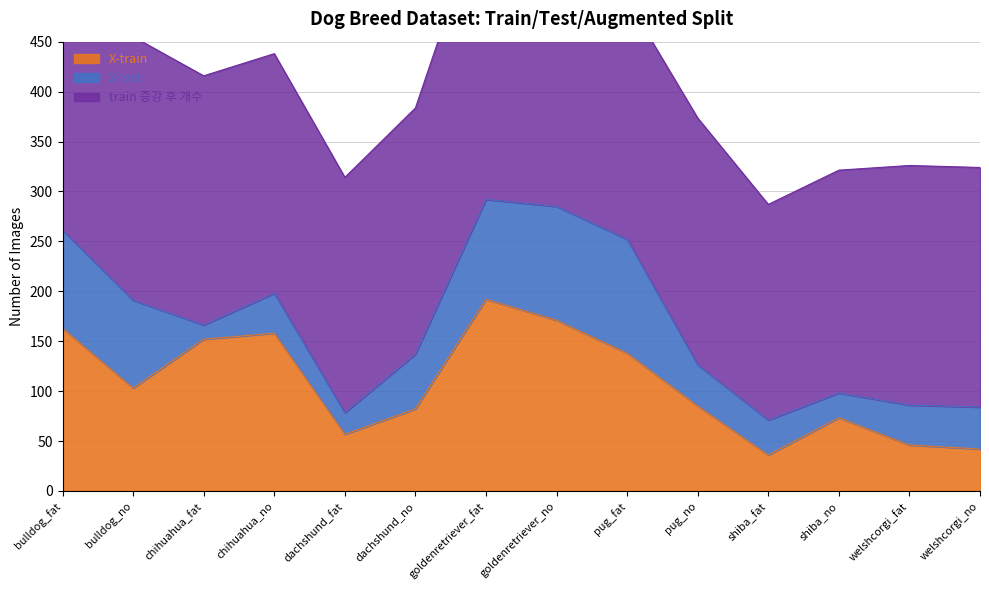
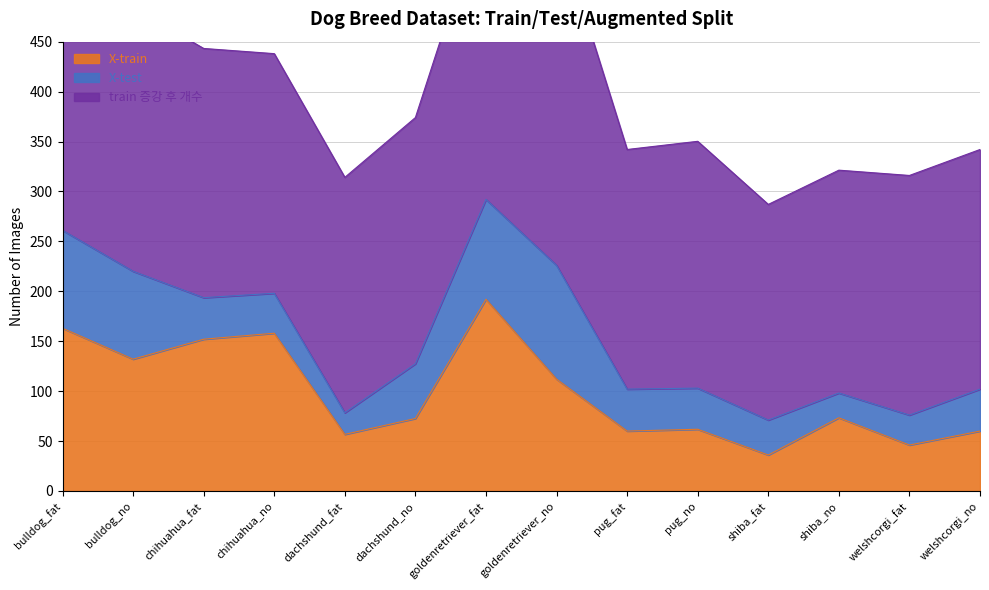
  {
    "X-train": {
      "bulldog_fat": 160,
-     "bulldog_no": 100,
+     "bulldog_no": 130,
      "chihuahua_fat": 150,
      "chihuahua_no": 160,
      "dachshund_fat": 60,
-     "dachshund_no": 80,
+     "dachshund_no": 70,
      "goldenretriever_fat": 190,
-     "goldenretriever_no": 170,
-     "pug_fat": 140,
-     "pug_no": 90,
+     "goldenretriever_no": 110,
+     "pug_fat": 60,
+     "pug_no": 60,
      "shiba_fat": 40,
      "shiba_no": 70,
      "welshcorgi_fat": 50,
-     "welshcorgi_no": 40
+     "welshcorgi_no": 60
    },
    "X-test": {
      "bulldog_fat": 100,
      "bulldog_no": 90,
-     "chihuahua_fat": 10,
+     "chihuahua_fat": 40,
      "chihuahua_no": 40,
      "dachshund_fat": 20,
      "dachshund_no": 50,
      "goldenretriever_fat": 100,
      "goldenretriever_no": 110,
-     "pug_fat": 110,
+     "pug_fat": 40,
      "pug_no": 40,
      "shiba_fat": 40,
      "shiba_no": 20,
-     "welshcorgi_fat": 40,
+     "welshcorgi_fat": 30,
      "welshcorgi_no": 40
    }
  }
